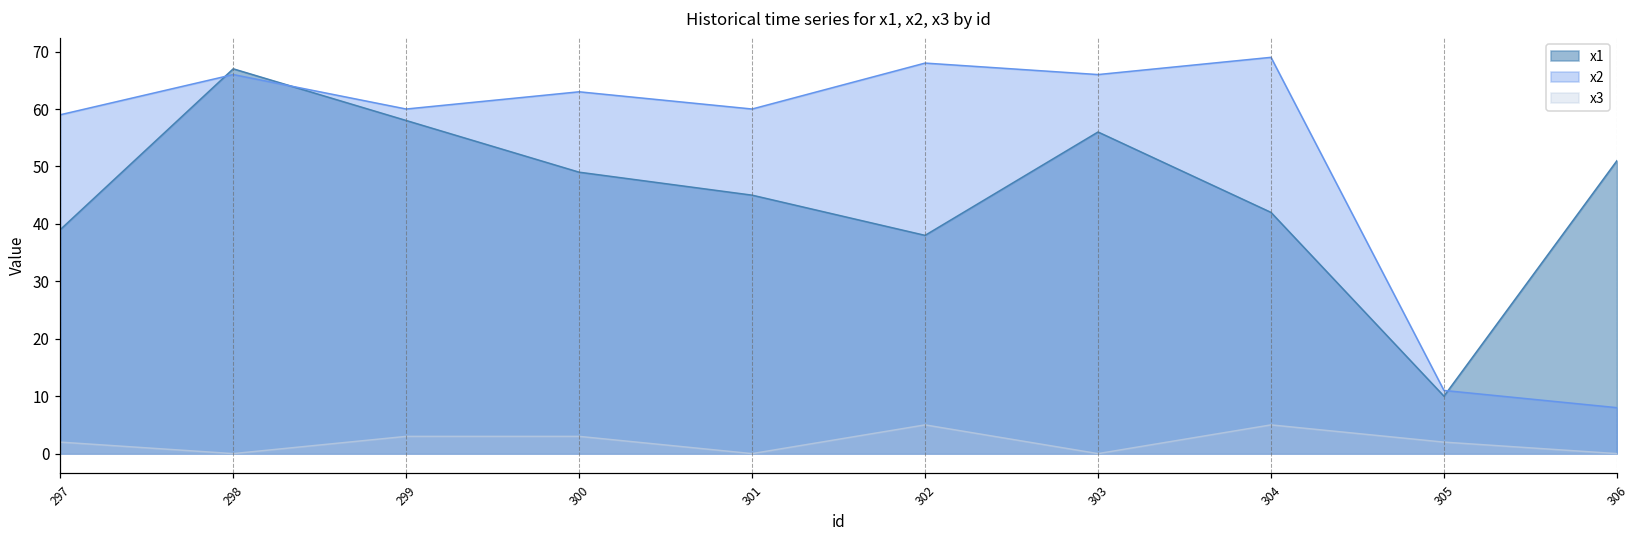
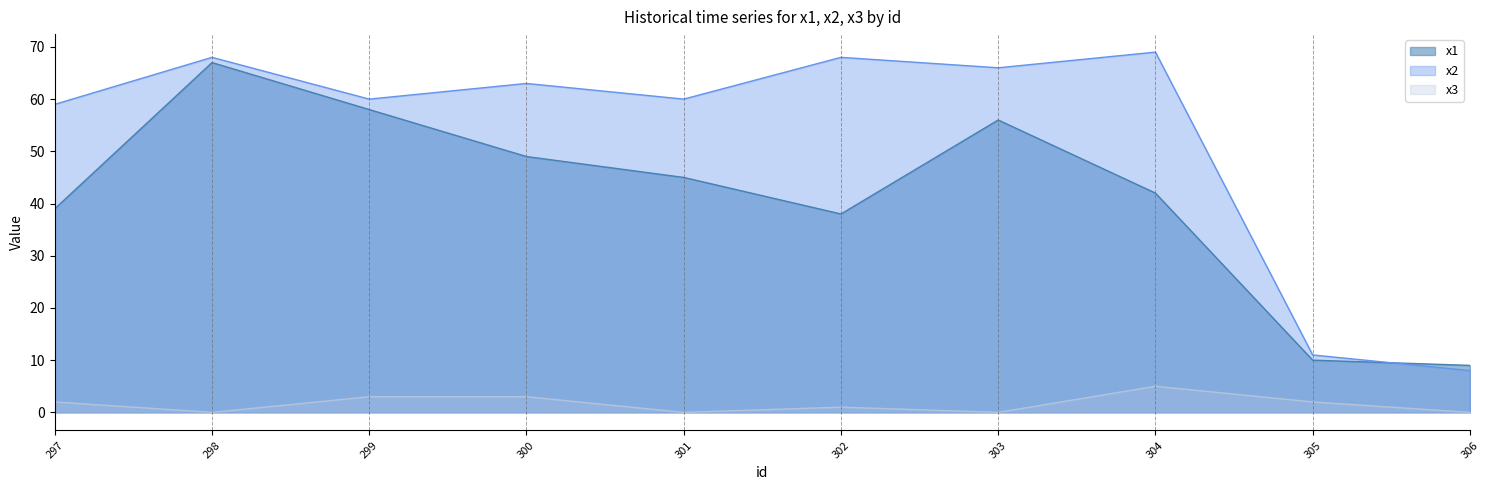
  {
    "x1": {
      "297": 39,
      "298": 67,
      "299": 58,
      "300": 49,
      "301": 45,
      "302": 38,
      "303": 56,
      "304": 42,
      "305": 10,
-     "306": 51
+     "306": 9
    },
    "x2": {
      "297": 59,
-     "298": 66,
+     "298": 68,
      "299": 60,
      "300": 63,
      "301": 60,
      "302": 68,
      "303": 66,
      "304": 69,
      "305": 11,
      "306": 8
    },
    "x3": {
      "297": 2,
      "298": 0,
      "299": 3,
      "300": 3,
      "301": 0,
-     "302": 5,
+     "302": 1,
      "303": 0,
      "304": 5,
      "305": 2,
      "306": 0
    }
  }
